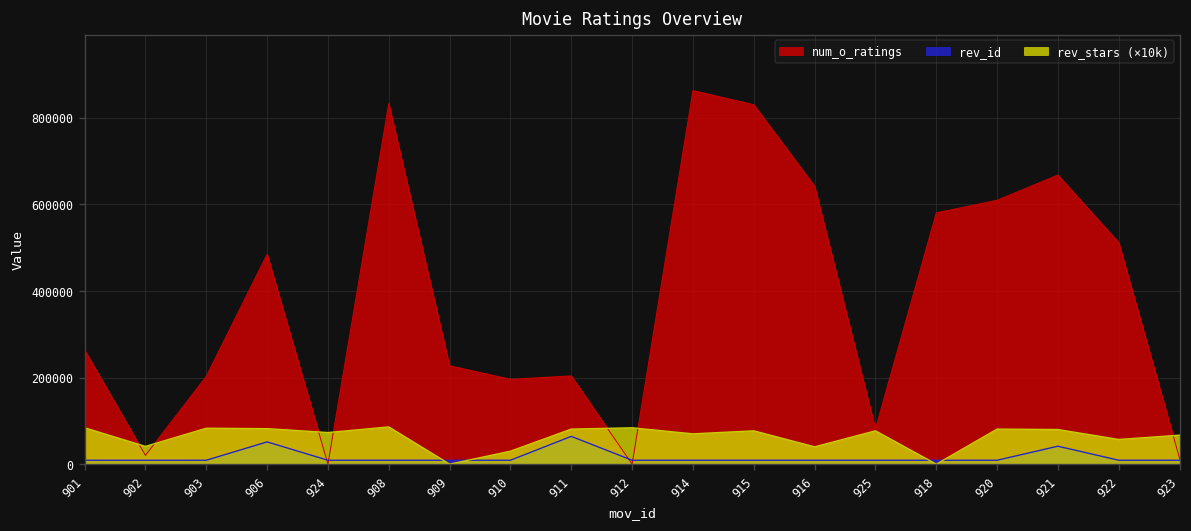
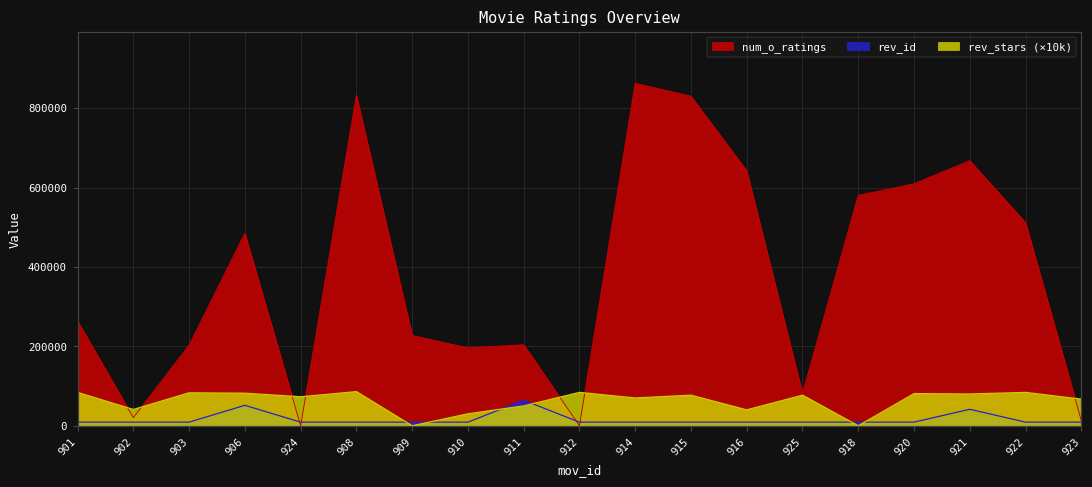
  {
    "num_o_ratings": {
      "901": 260000,
      "902": 20000,
      "903": 200000,
      "906": 480000,
      "924": 0,
      "908": 830000,
      "909": 230000,
      "910": 200000,
      "911": 200000,
      "912": 0,
      "914": 860000,
      "915": 830000,
      "916": 640000,
      "918": 580000,
      "920": 610000,
      "921": 670000,
      "922": 510000
    },
    "rev_id": {
      "901": 10000,
      "902": 10000,
      "903": 10000,
      "906": 50000,
      "924": 10000,
      "908": 10000,
      "909": 10000,
      "910": 10000,
      "911": 60000,
      "912": 10000,
      "914": 10000,
      "915": 10000,
      "916": 10000,
      "925": 10000,
      "918": 10000,
      "920": 10000,
      "921": 40000,
      "922": 10000
    },
    "rev_stars (×10k)": {
      "901": 80000,
      "902": 40000,
      "903": 80000,
      "906": 80000,
      "924": 70000,
      "908": 90000,
      "909": 0,
      "910": 30000,
-     "911": 80000,
+     "911": 50000,
      "912": 80000,
      "914": 70000,
      "915": 80000,
      "916": 40000,
      "918": 0,
      "920": 80000,
      "921": 80000,
-     "922": 60000,
+     "922": 80000,
      "923": 70000
    }
  }
